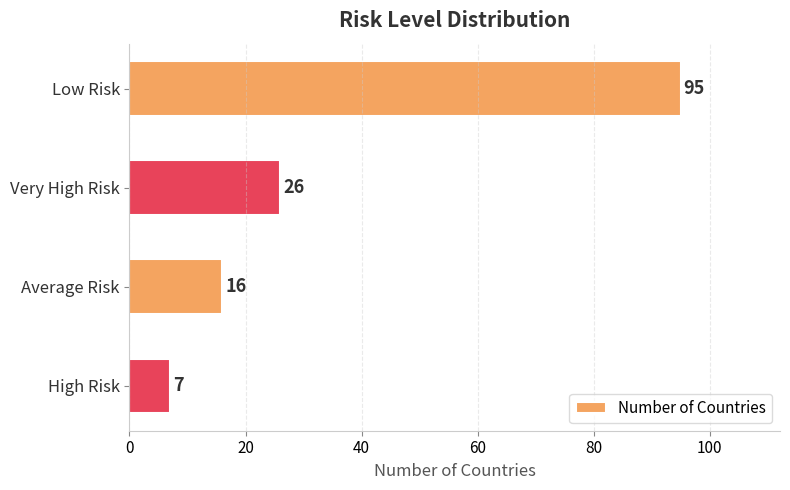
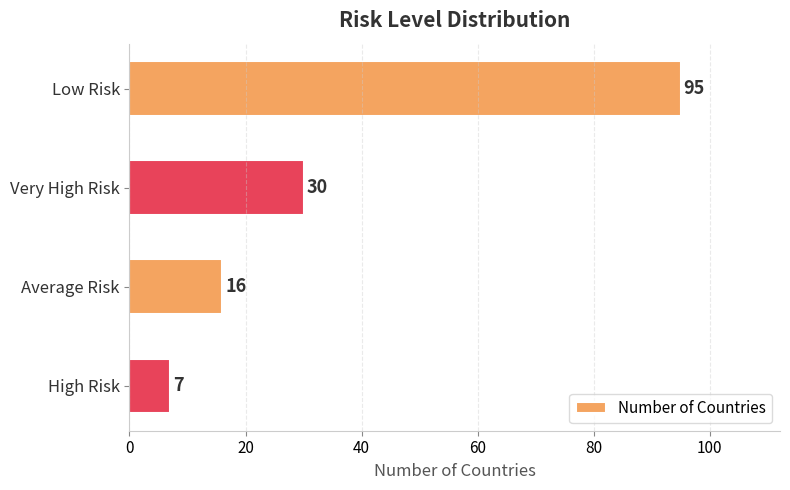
  {
    "Low Risk": 95,
-   "Very High Risk": 26,
+   "Very High Risk": 30,
    "Average Risk": 16,
    "High Risk": 7
  }
